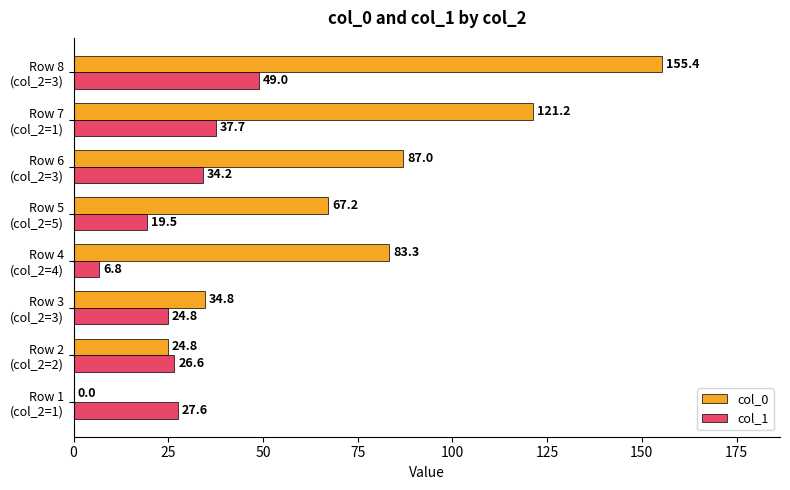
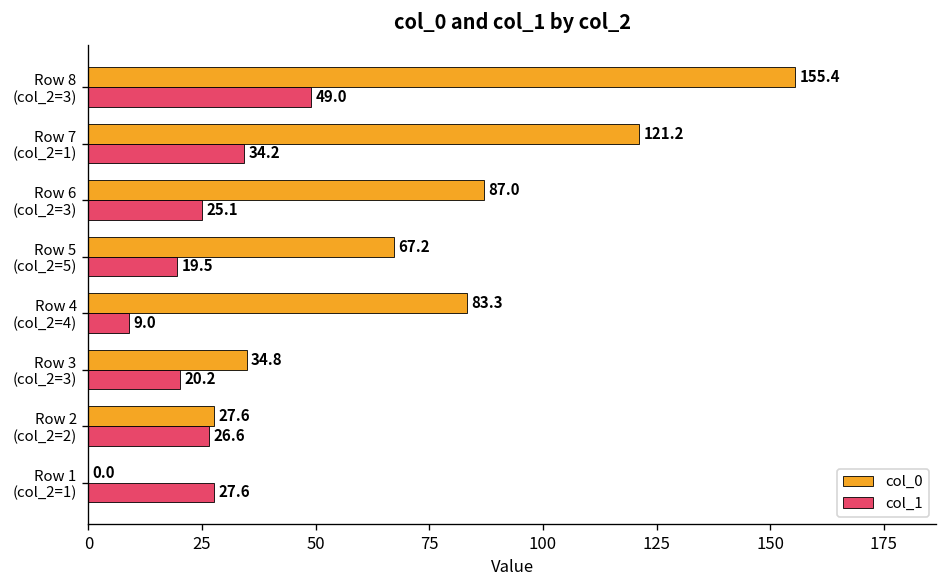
  {
    "col_0": {
      "Row 8 (col_2=3)": 155.4,
      "Row 7 (col_2=1)": 121.2,
      "Row 6 (col_2=3)": 87.0,
      "Row 5 (col_2=5)": 67.2,
      "Row 4 (col_2=4)": 83.3,
      "Row 3 (col_2=3)": 34.8,
-     "Row 2 (col_2=2)": 24.8,
+     "Row 2 (col_2=2)": 27.6,
      "Row 1 (col_2=1)": 0.0
    },
    "col_1": {
      "Row 8 (col_2=3)": 49.0,
-     "Row 7 (col_2=1)": 37.7,
-     "Row 6 (col_2=3)": 34.2,
+     "Row 7 (col_2=1)": 34.2,
+     "Row 6 (col_2=3)": 25.1,
      "Row 5 (col_2=5)": 19.5,
-     "Row 4 (col_2=4)": 6.8,
-     "Row 3 (col_2=3)": 24.8,
+     "Row 4 (col_2=4)": 9.0,
+     "Row 3 (col_2=3)": 20.2,
      "Row 2 (col_2=2)": 26.6,
      "Row 1 (col_2=1)": 27.6
    }
  }
